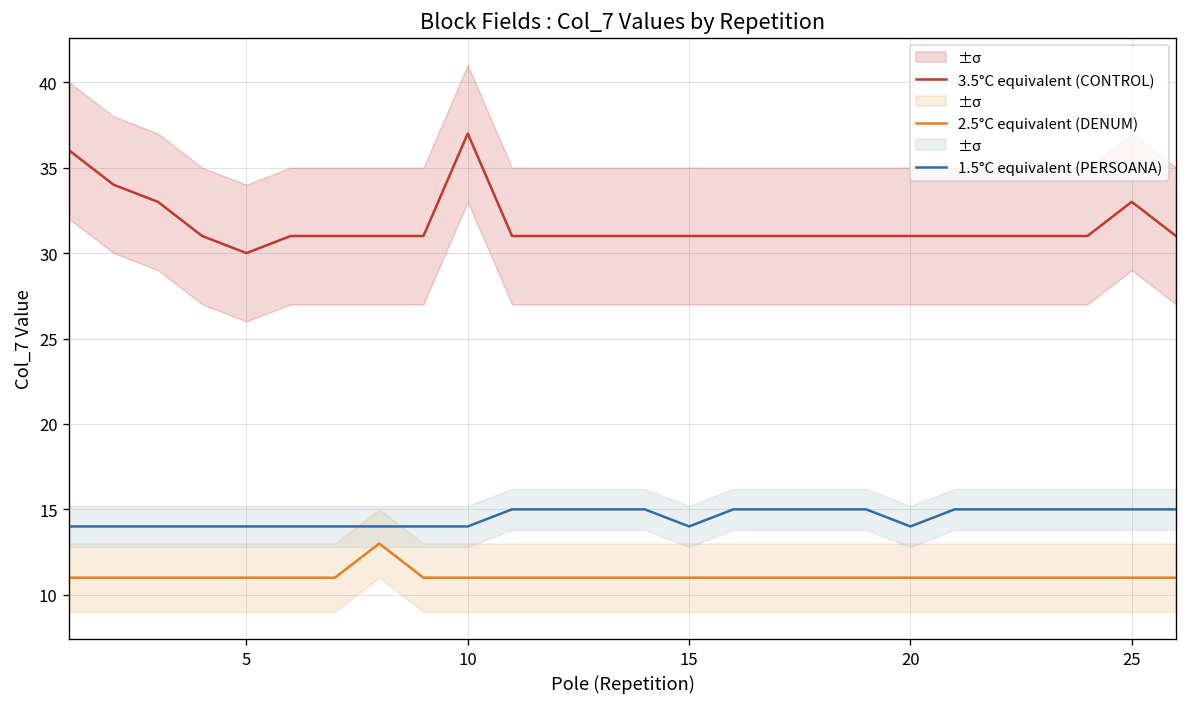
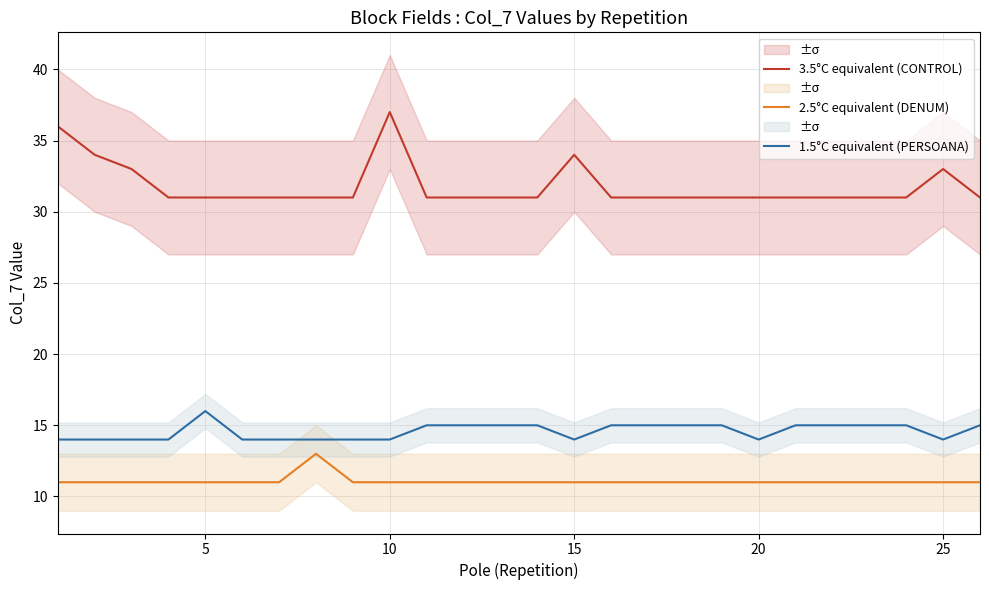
  {
    "3.5°C equivalent (CONTROL)": {
-     "5": 30,
+     "5": 31,
      "10": 37,
-     "15": 31,
+     "15": 34,
      "20": 31,
      "25": 33
    },
    "2.5°C equivalent (DENUM)": {
      "5": 11,
      "10": 11,
      "15": 11,
      "20": 11,
      "25": 11
    },
    "1.5°C equivalent (PERSOANA)": {
-     "5": 14,
+     "5": 16,
      "10": 14,
      "15": 14,
      "20": 14,
-     "25": 15
+     "25": 14
    }
  }
